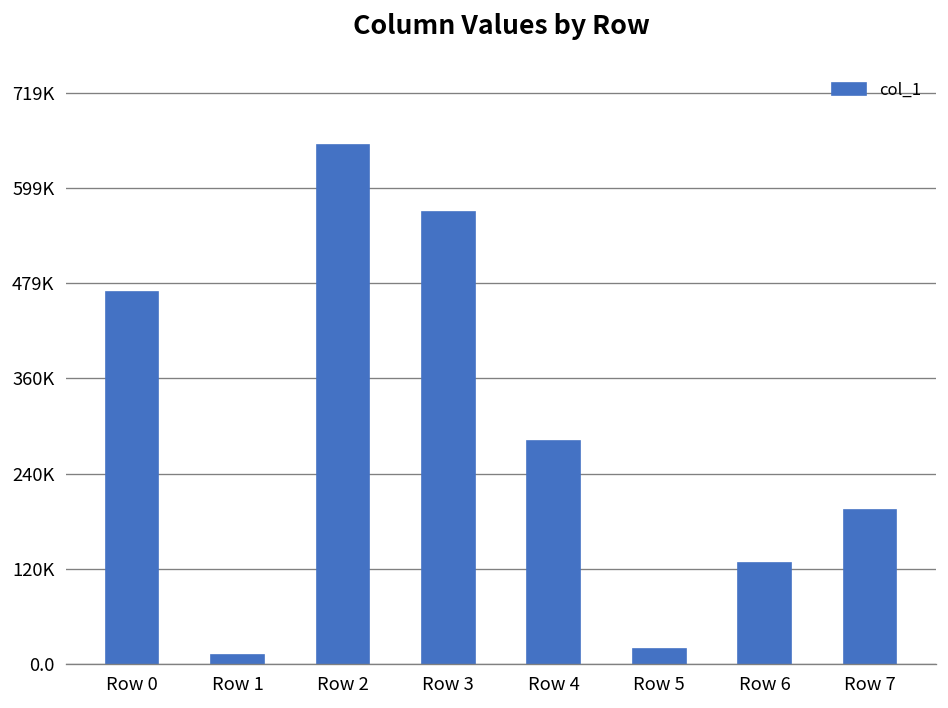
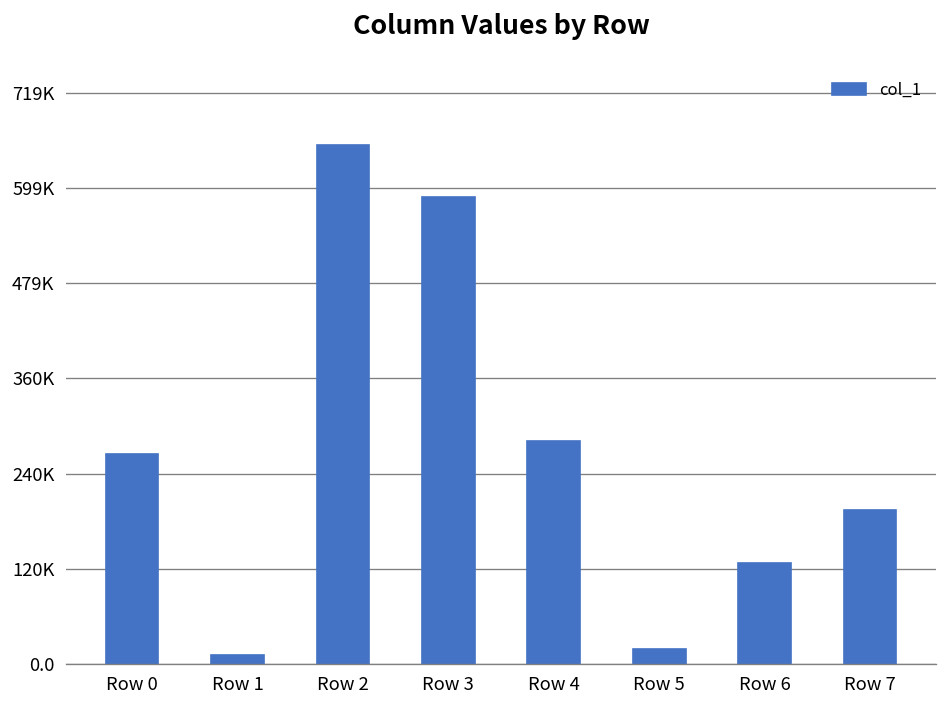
  {
-   "Row 0": 470000,
+   "Row 0": 260000,
    "Row 1": 10000,
    "Row 2": 650000,
-   "Row 3": 570000,
+   "Row 3": 590000,
    "Row 4": 280000,
    "Row 5": 20000,
    "Row 6": 130000,
    "Row 7": 190000
  }
